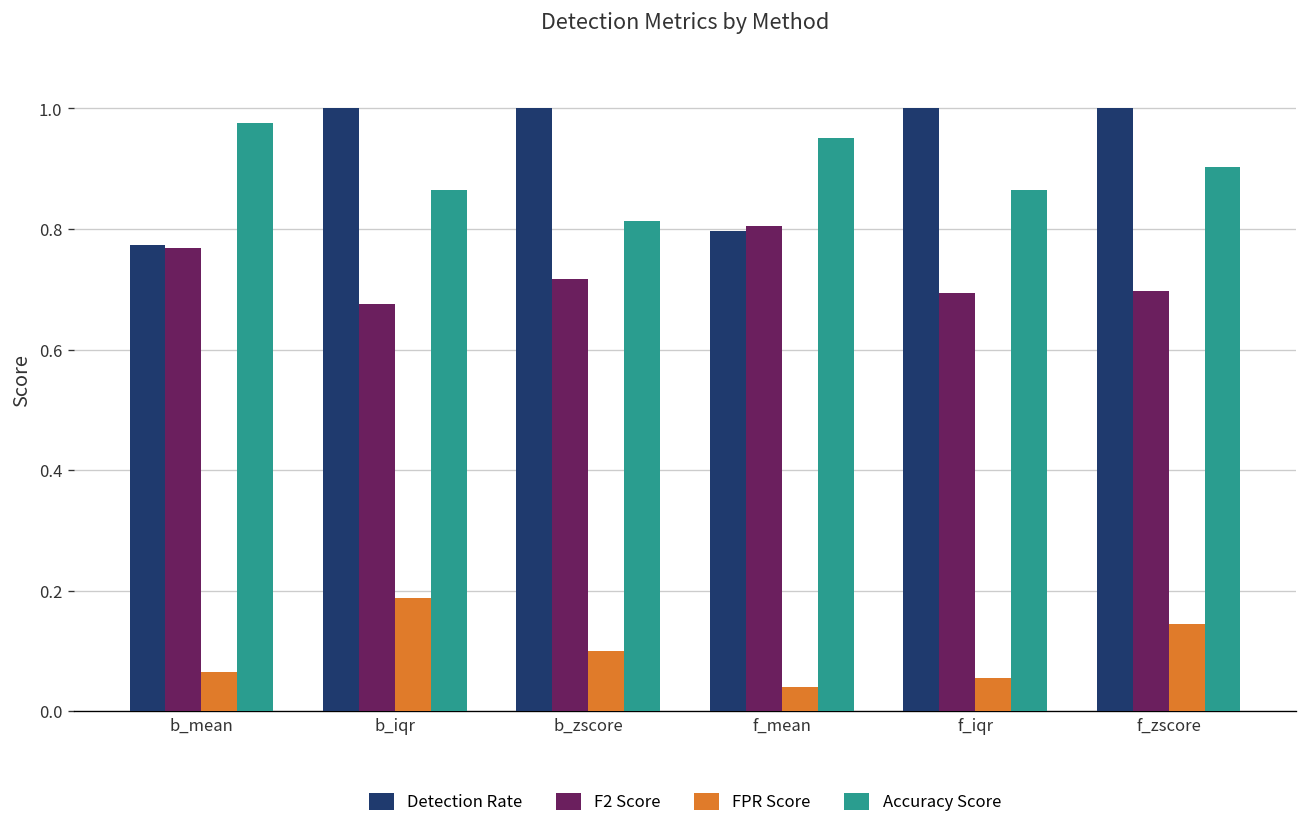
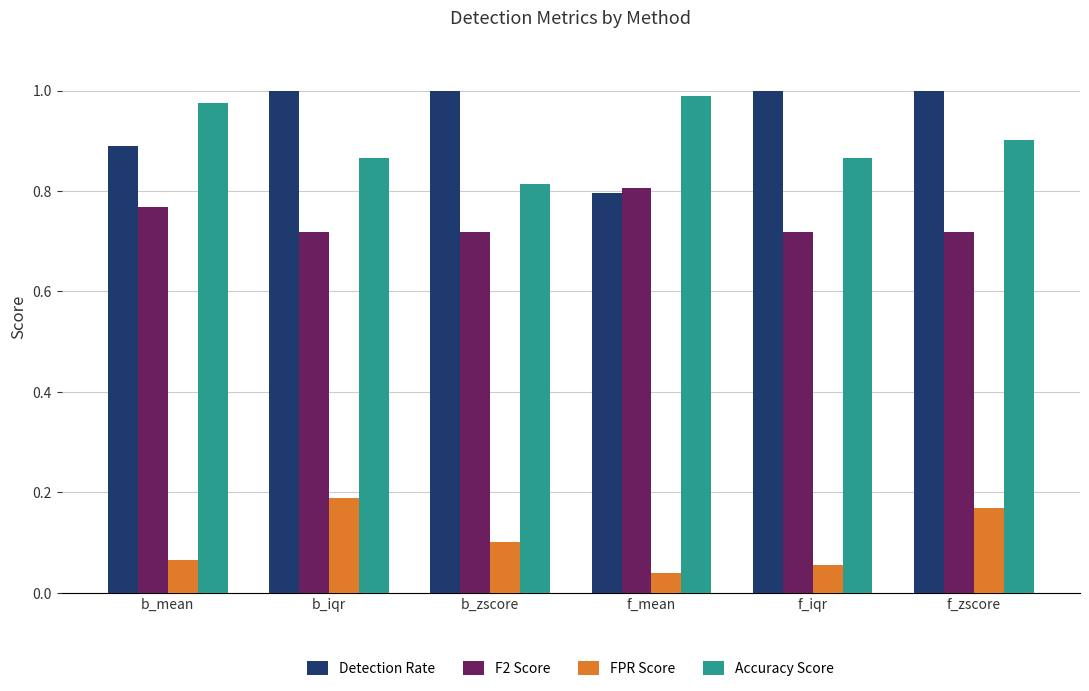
  {
    "Detection Rate": {
-     "b_mean": 0.77,
+     "b_mean": 0.89,
      "b_iqr": 1.00,
      "b_zscore": 1.00,
      "f_mean": 0.80,
      "f_iqr": 1.00,
      "f_zscore": 1.00
    },
    "F2 Score": {
      "b_mean": 0.77,
-     "b_iqr": 0.68,
+     "b_iqr": 0.72,
      "b_zscore": 0.72,
      "f_mean": 0.81,
-     "f_iqr": 0.69,
-     "f_zscore": 0.70
+     "f_iqr": 0.72,
+     "f_zscore": 0.72
    },
    "FPR Score": {
      "b_mean": 0.07,
      "b_iqr": 0.19,
      "b_zscore": 0.10,
      "f_mean": 0.04,
      "f_iqr": 0.06,
-     "f_zscore": 0.14
+     "f_zscore": 0.17
    },
    "Accuracy Score": {
      "b_mean": 0.98,
      "b_iqr": 0.87,
      "b_zscore": 0.81,
-     "f_mean": 0.95,
+     "f_mean": 0.99,
      "f_iqr": 0.87,
      "f_zscore": 0.90
    }
  }
